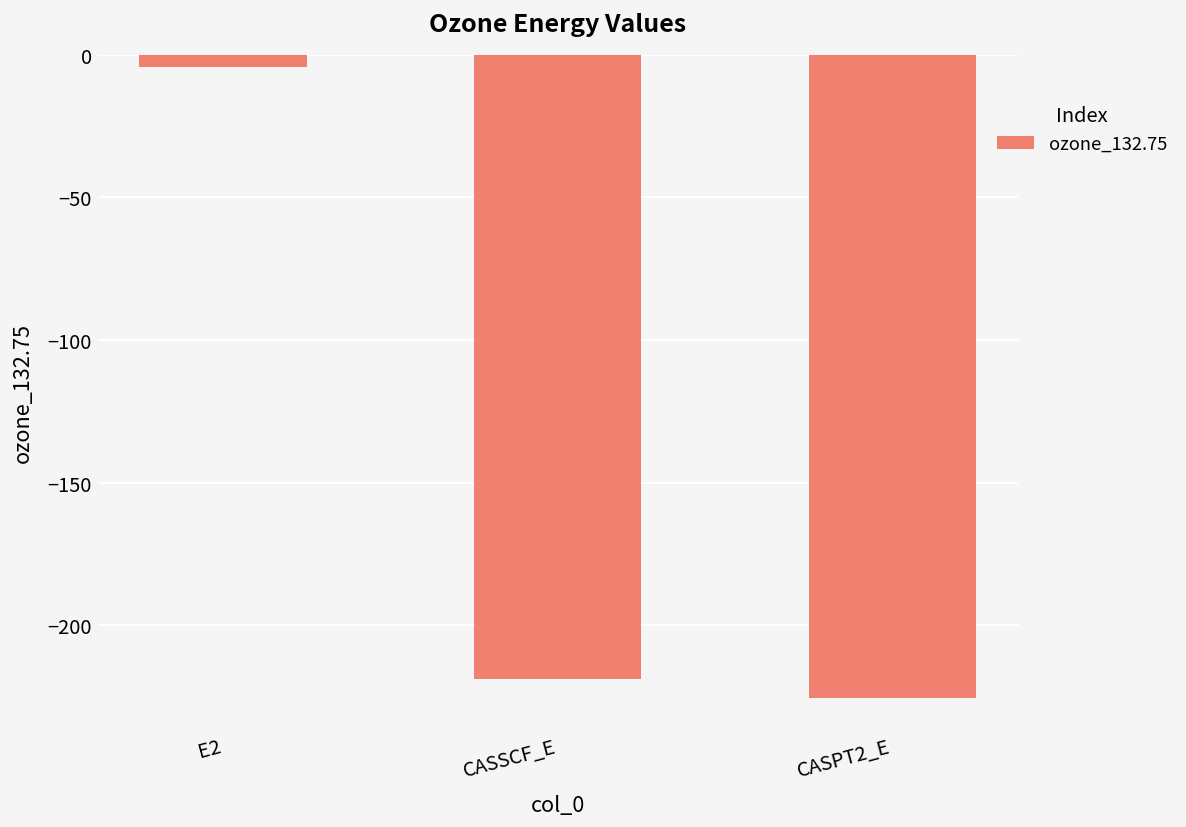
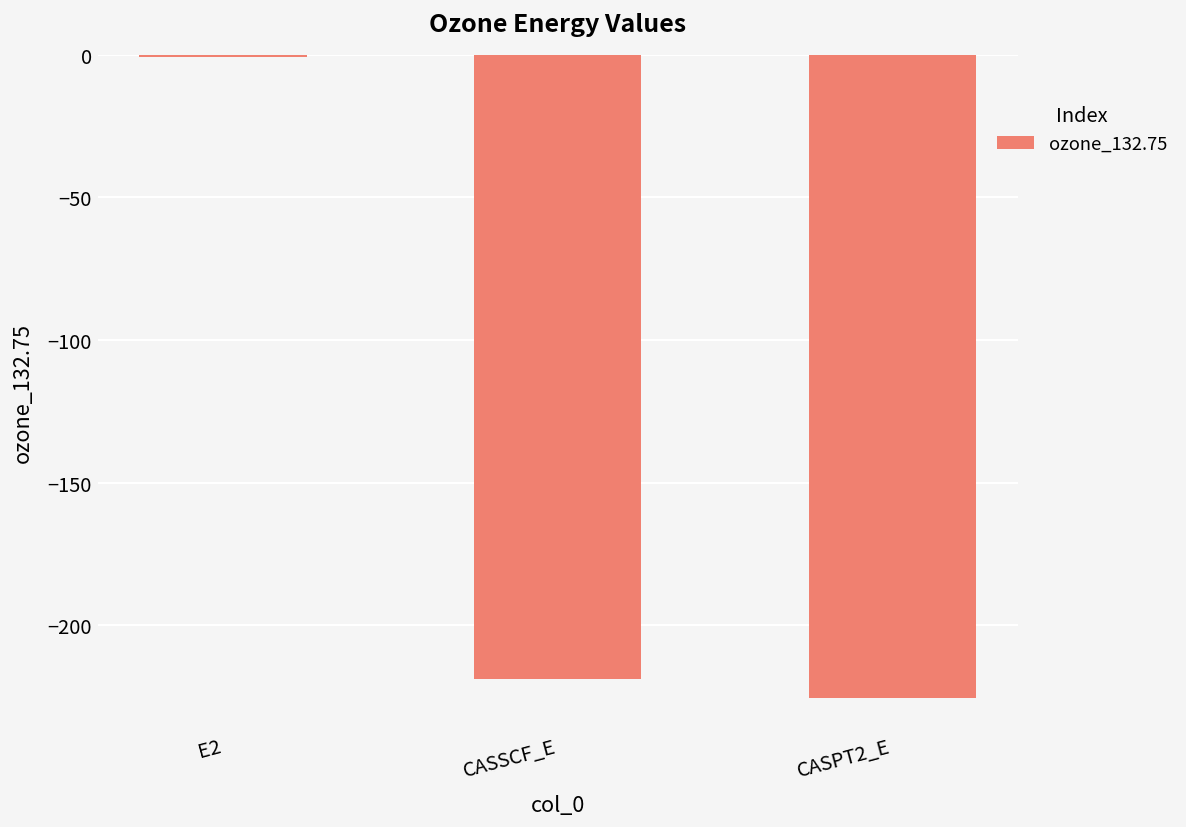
  {
-   "E2": -4,
+   "E2": -1,
    "CASSCF_E": -219,
    "CASPT2_E": -225
  }
